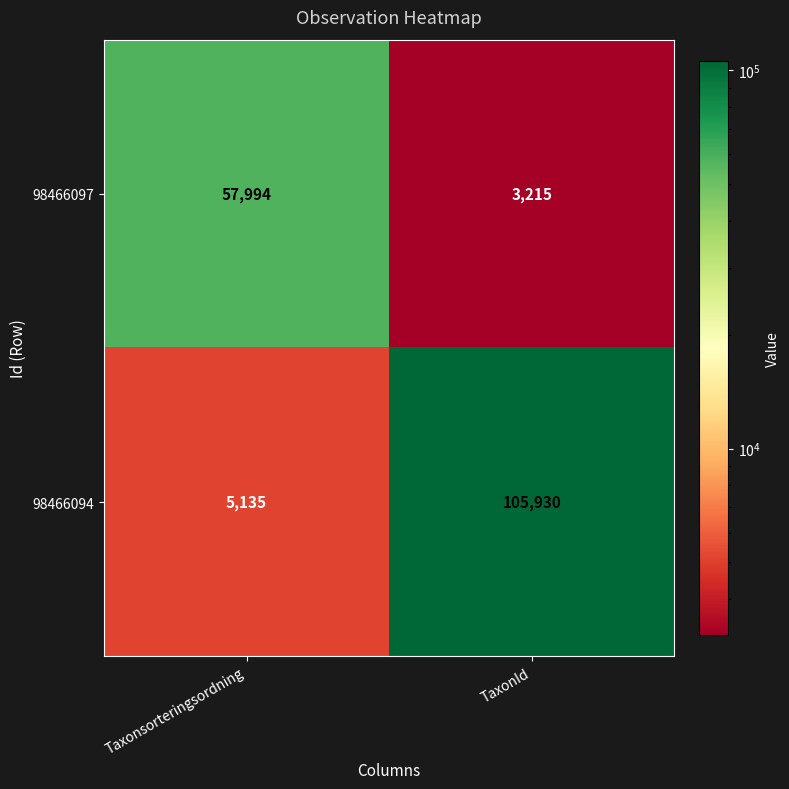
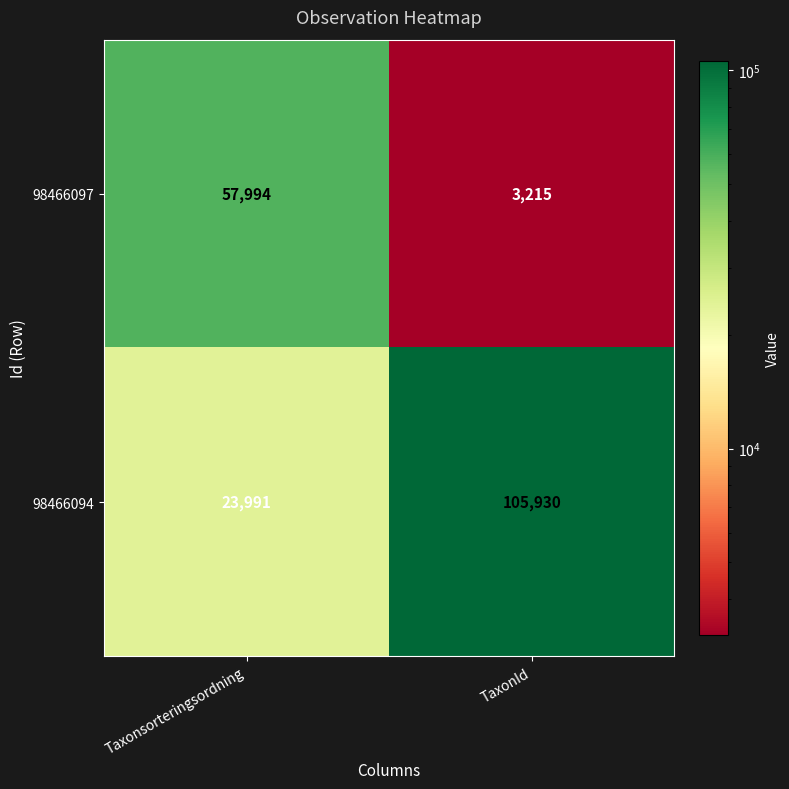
  {
    "98466097": {
      "Taxonsorteringsordning": "57,994",
      "TaxonId": "3,215"
    },
    "98466094": {
-     "Taxonsorteringsordning": "5,135",
+     "Taxonsorteringsordning": "23,991",
      "TaxonId": "105,930"
    }
  }
